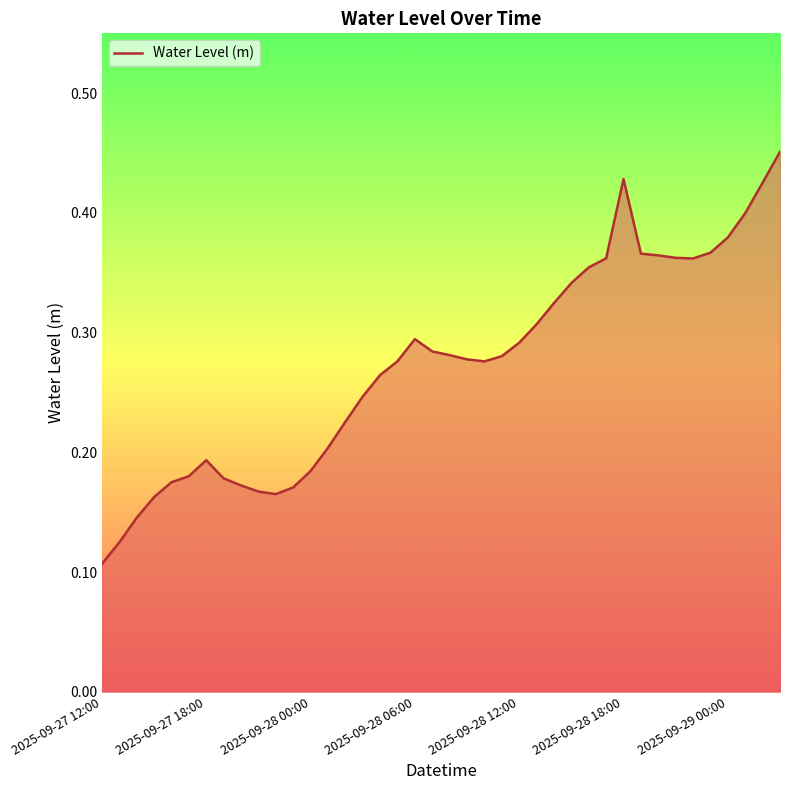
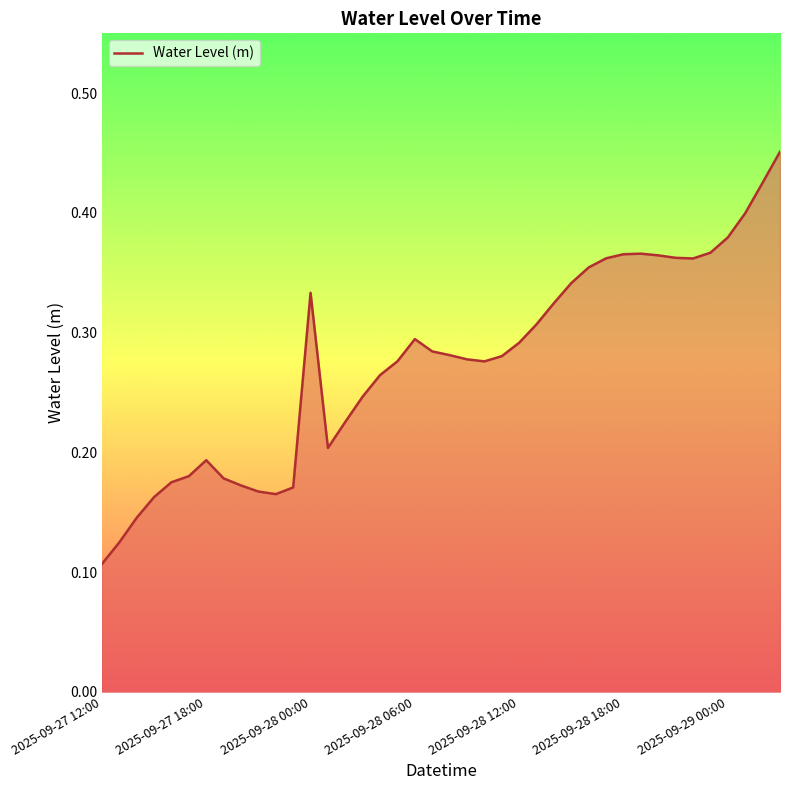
  {
    "2025-09-27 12:00": 0.107,
    "2025-09-27 18:00": 0.194,
-   "2025-09-28 00:00": 0.184,
+   "2025-09-28 00:00": 0.333,
    "2025-09-28 06:00": 0.295,
    "2025-09-28 12:00": 0.292,
-   "2025-09-28 18:00": 0.428,
+   "2025-09-28 18:00": 0.366,
    "2025-09-29 00:00": 0.380
  }
